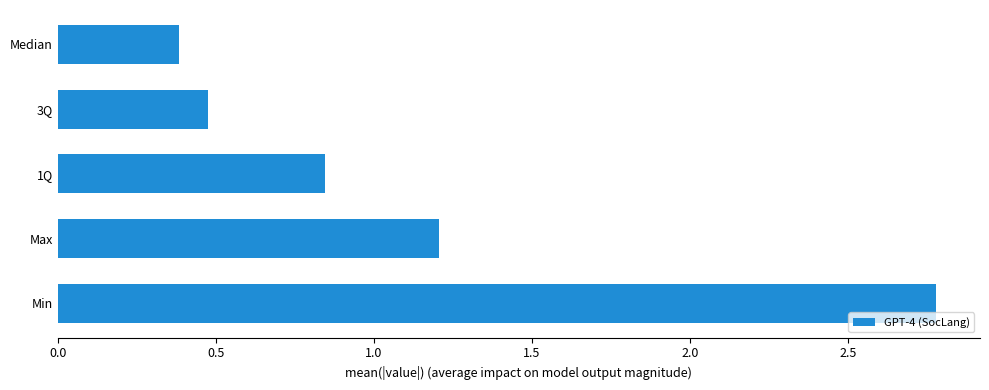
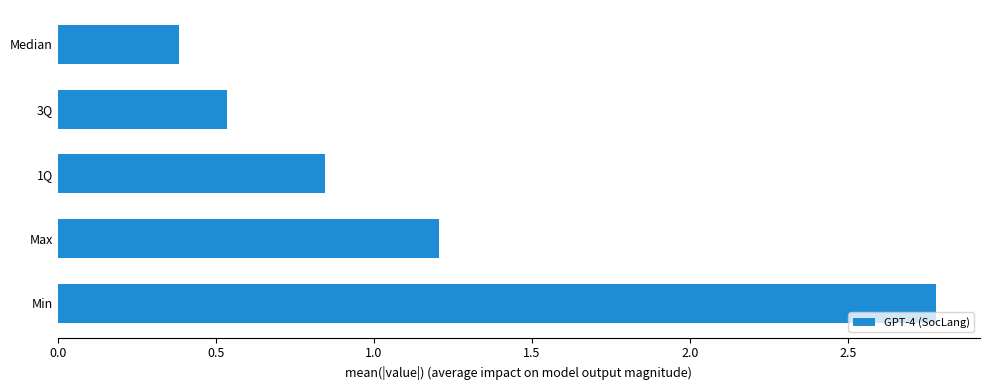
  {
    "Median": 0.38,
-   "3Q": 0.48,
+   "3Q": 0.53,
    "1Q": 0.84,
    "Max": 1.21,
    "Min": 2.78
  }
